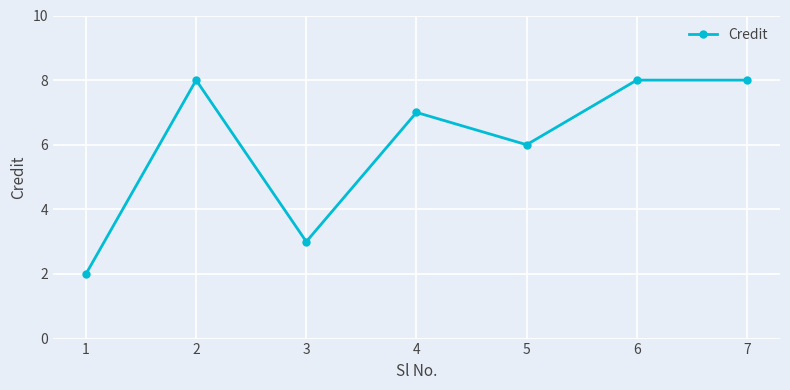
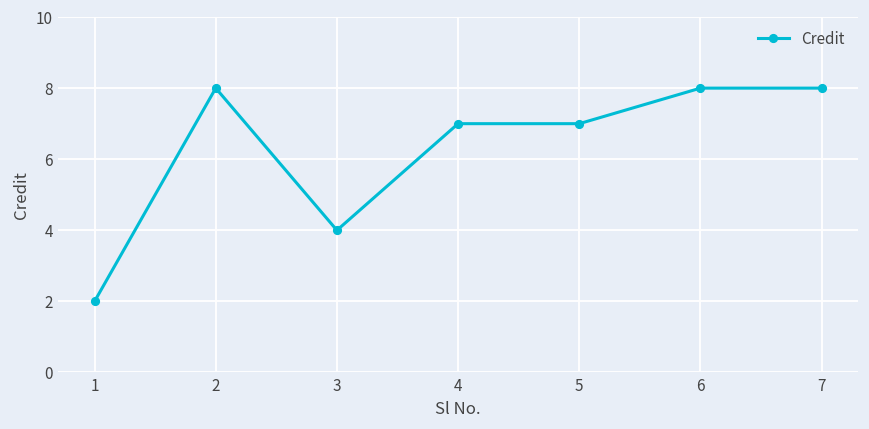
  {
    "1": 2,
    "2": 8,
-   "3": 3,
+   "3": 4,
    "4": 7,
-   "5": 6,
+   "5": 7,
    "6": 8,
    "7": 8
  }
